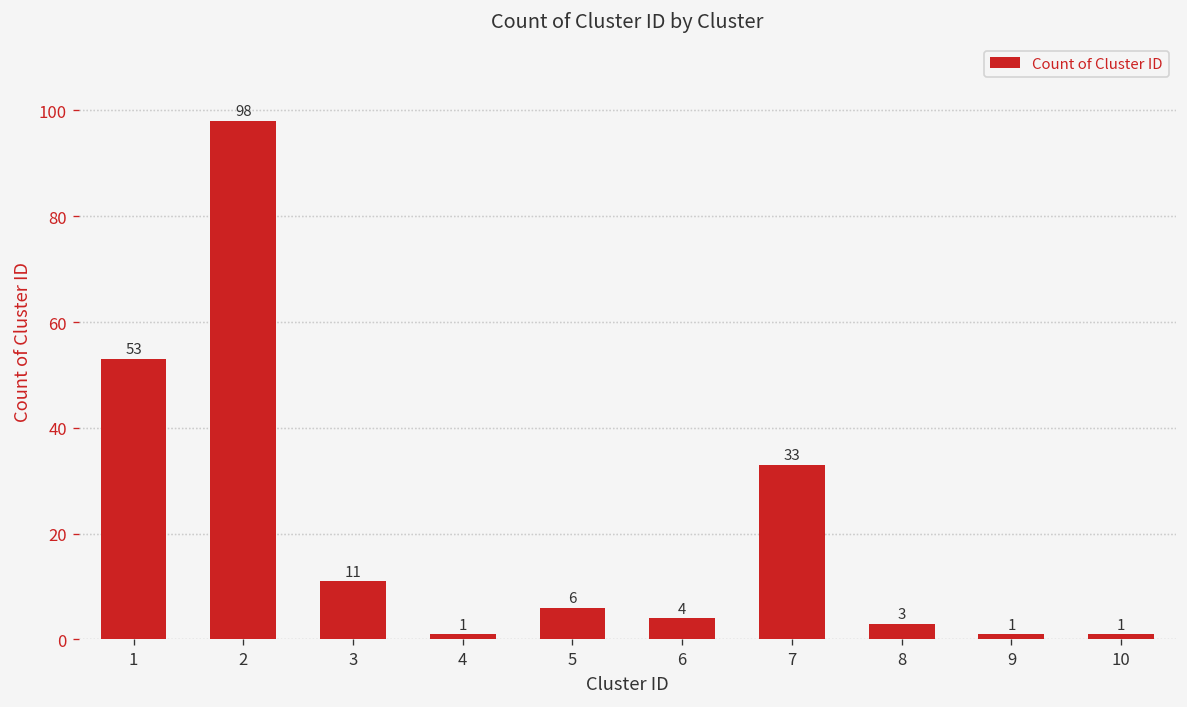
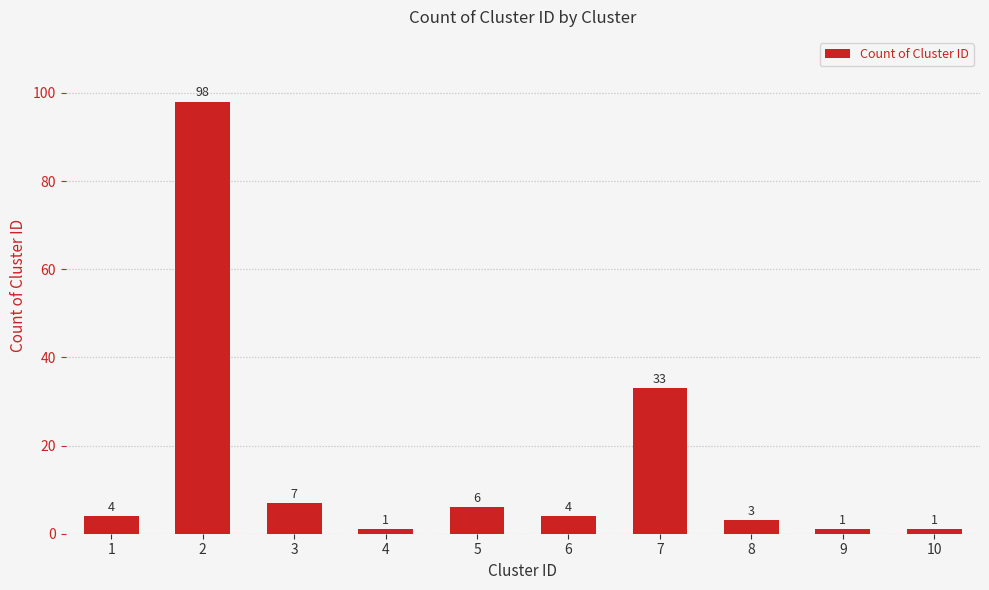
  {
-   "1": 53,
+   "1": 4,
    "2": 98,
-   "3": 11,
+   "3": 7,
    "4": 1,
    "5": 6,
    "6": 4,
    "7": 33,
    "8": 3,
    "9": 1,
    "10": 1
  }
